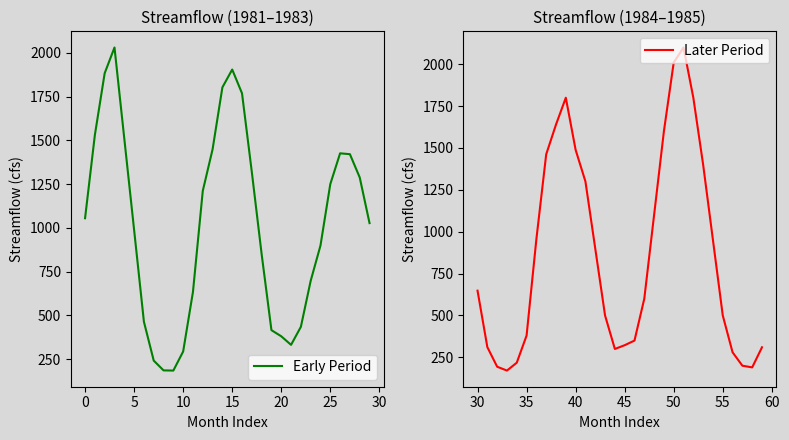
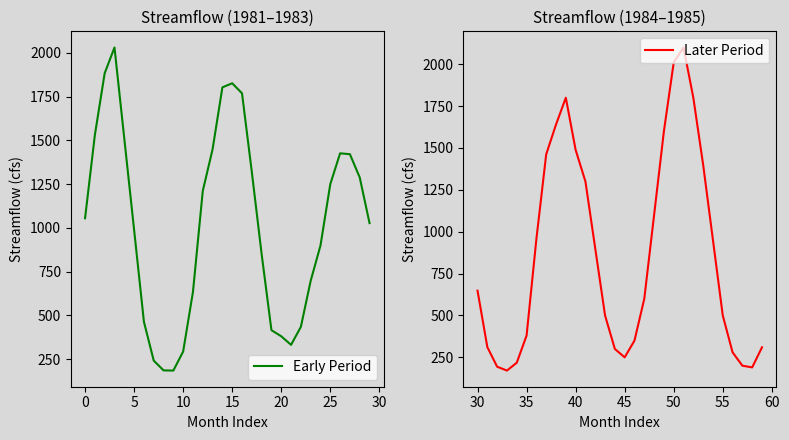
  {
    "Streamflow (1981–1983)": {
      "0": 1060,
      "5": 990,
      "10": 290,
-     "15": 1910,
+     "15": 1830,
      "20": 380,
      "25": 1250
    },
    "Streamflow (1984–1985)": {
      "30": 650,
      "35": 380,
      "40": 1490,
-     "45": 320,
+     "45": 250,
      "55": 500
    }
  }
